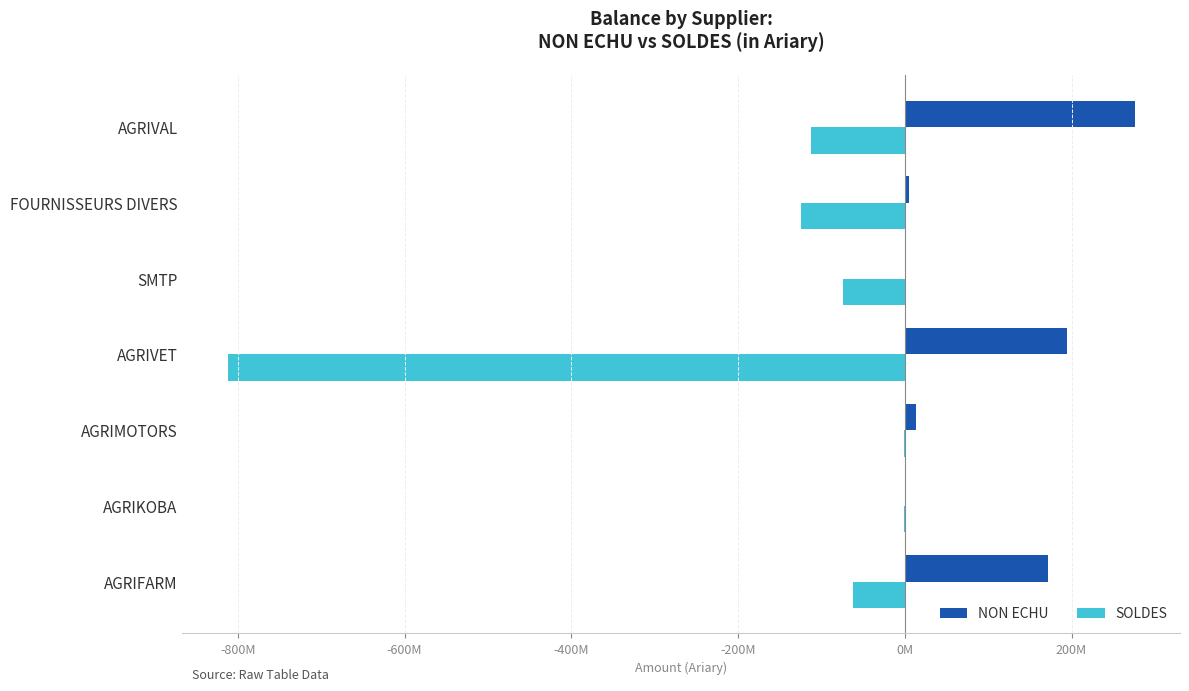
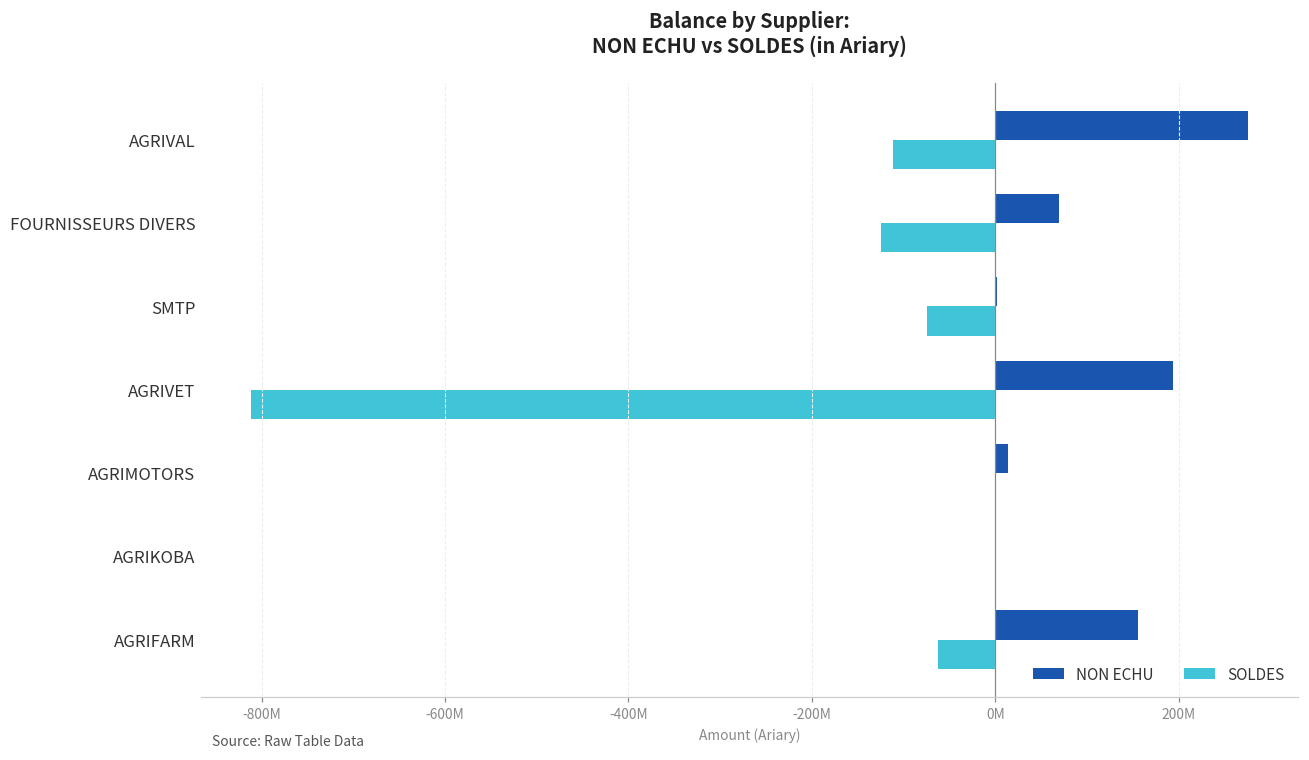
  {
    "NON ECHU": {
      "AGRIVAL": 280000000,
-     "FOURNISSEURS DIVERS": 0,
+     "FOURNISSEURS DIVERS": 70000000,
      "AGRIVET": 190000000,
      "AGRIMOTORS": 10000000,
      "AGRIKOBA": 0,
-     "AGRIFARM": 170000000
+     "AGRIFARM": 160000000
    },
    "SOLDES": {
      "AGRIVAL": -110000000,
      "FOURNISSEURS DIVERS": -120000000,
      "SMTP": -70000000,
      "AGRIVET": -810000000,
      "AGRIFARM": -60000000
    }
  }
